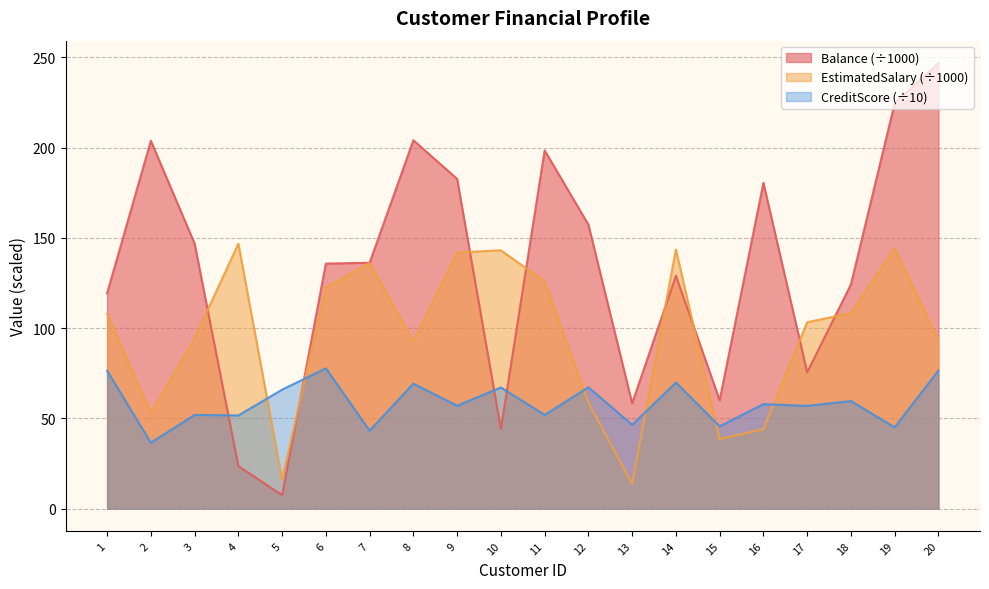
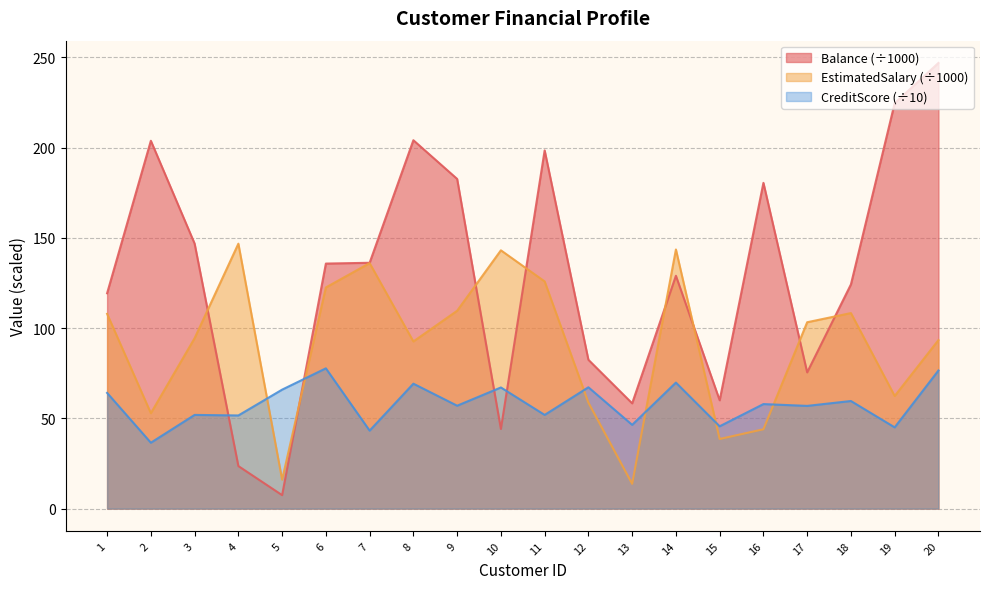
  {
    "Balance (÷1000)": {
      "1": 119,
      "2": 204,
      "3": 147,
      "4": 24,
      "5": 7,
      "6": 136,
      "8": 204,
      "9": 183,
      "10": 44,
      "11": 198,
-     "12": 157,
+     "12": 82,
      "13": 58,
      "14": 129,
      "15": 60,
      "16": 180,
      "17": 75,
      "18": 124
    },
    "EstimatedSalary (÷1000)": {
      "1": 108,
      "2": 53,
      "3": 94,
      "4": 147,
      "5": 16,
      "6": 122,
      "8": 93,
-     "9": 142,
+     "9": 110,
      "10": 143,
      "11": 126,
      "12": 59,
      "13": 14,
      "14": 144,
      "15": 39,
      "16": 44,
      "17": 103,
      "18": 108,
-     "19": 144,
+     "19": 62,
      "20": 93
    },
    "CreditScore (÷10)": {
-     "1": 76,
+     "1": 64,
      "2": 37,
      "3": 52,
      "4": 52,
      "5": 66,
      "6": 78,
      "7": 43,
      "8": 69,
      "9": 57,
      "10": 67,
      "11": 52,
      "12": 67,
      "13": 46,
      "14": 70,
      "15": 46,
      "16": 58,
      "17": 57,
      "18": 60,
      "19": 45,
      "20": 77
    }
  }
